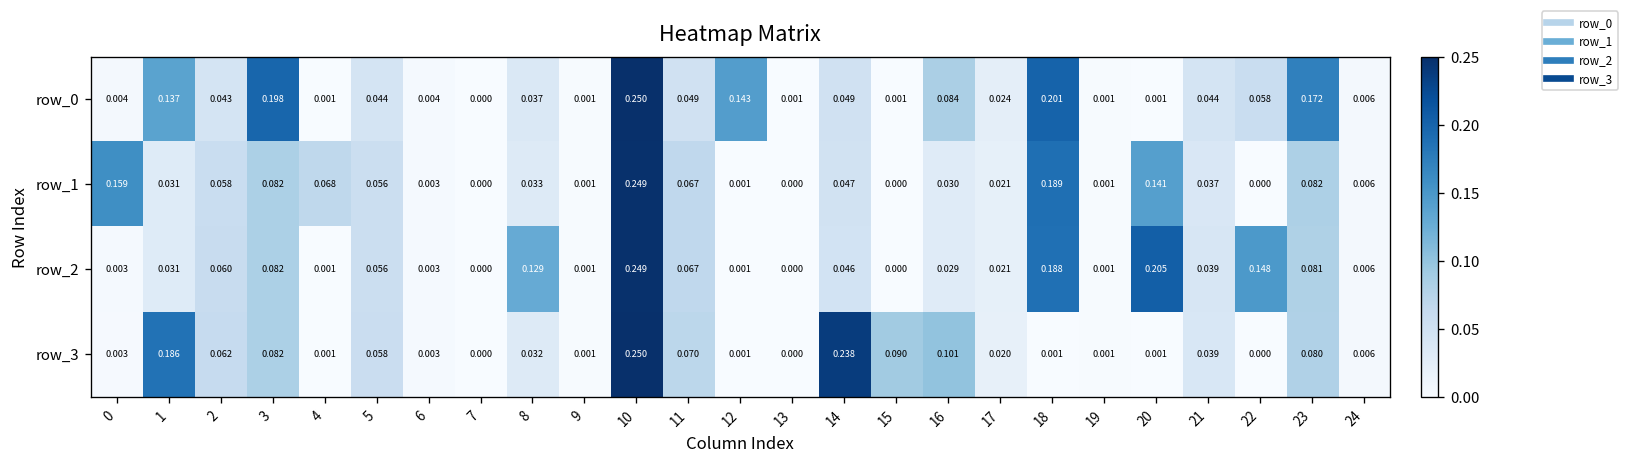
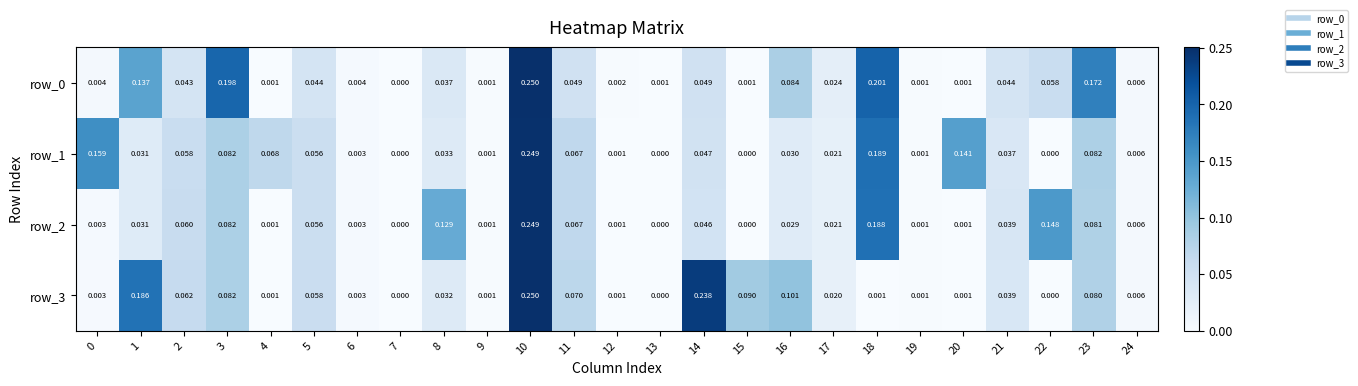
  {
    "row_0": {
      "0": 0.004,
      "1": 0.137,
      "2": 0.043,
      "3": 0.198,
      "4": 0.001,
      "5": 0.044,
      "6": 0.004,
      "7": 0.000,
      "8": 0.037,
      "9": 0.001,
      "10": 0.250,
      "11": 0.049,
-     "12": 0.143,
+     "12": 0.002,
      "13": 0.001,
      "14": 0.049,
      "15": 0.001,
      "16": 0.084,
      "17": 0.024,
      "18": 0.201,
      "19": 0.001,
      "20": 0.001,
      "21": 0.044,
      "22": 0.058,
      "23": 0.172,
      "24": 0.006
    },
    "row_1": {
      "0": 0.159,
      "1": 0.031,
      "2": 0.058,
      "3": 0.082,
      "4": 0.068,
      "5": 0.056,
      "6": 0.003,
      "7": 0.000,
      "8": 0.033,
      "9": 0.001,
      "10": 0.249,
      "11": 0.067,
      "12": 0.001,
      "13": 0.000,
      "14": 0.047,
      "15": 0.000,
      "16": 0.030,
      "17": 0.021,
      "18": 0.189,
      "19": 0.001,
      "20": 0.141,
      "21": 0.037,
      "22": 0.000,
      "23": 0.082,
      "24": 0.006
    },
    "row_2": {
      "0": 0.003,
      "1": 0.031,
      "2": 0.060,
      "3": 0.082,
      "4": 0.001,
      "5": 0.056,
      "6": 0.003,
      "7": 0.000,
      "8": 0.129,
      "9": 0.001,
      "10": 0.249,
      "11": 0.067,
      "12": 0.001,
      "13": 0.000,
      "14": 0.046,
      "15": 0.000,
      "16": 0.029,
      "17": 0.021,
      "18": 0.188,
      "19": 0.001,
-     "20": 0.205,
+     "20": 0.001,
      "21": 0.039,
      "22": 0.148,
      "23": 0.081,
      "24": 0.006
    },
    "row_3": {
      "0": 0.003,
      "1": 0.186,
      "2": 0.062,
      "3": 0.082,
      "4": 0.001,
      "5": 0.058,
      "6": 0.003,
      "7": 0.000,
      "8": 0.032,
      "9": 0.001,
      "10": 0.250,
      "11": 0.070,
      "12": 0.001,
      "13": 0.000,
      "14": 0.238,
      "15": 0.090,
      "16": 0.101,
      "17": 0.020,
      "18": 0.001,
      "19": 0.001,
      "20": 0.001,
      "21": 0.039,
      "22": 0.000,
      "23": 0.080,
      "24": 0.006
    }
  }
